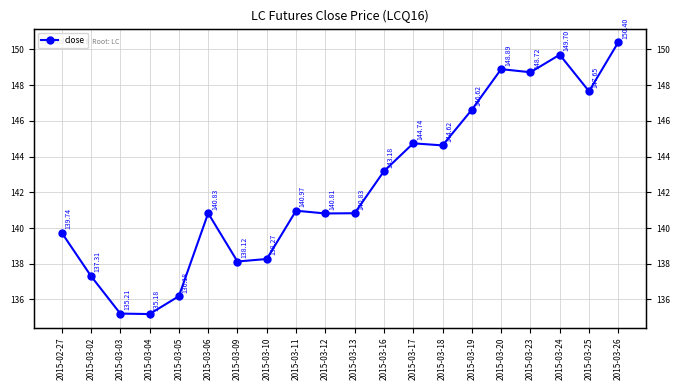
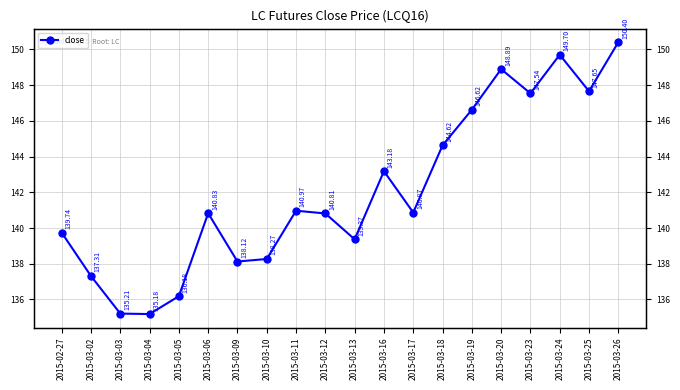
  {
    "2015-02-27": 139.74,
    "2015-03-02": 137.31,
    "2015-03-03": 135.21,
    "2015-03-04": 135.18,
    "2015-03-05": 136.18,
    "2015-03-06": 140.83,
    "2015-03-09": 138.12,
    "2015-03-10": 138.27,
    "2015-03-11": 140.97,
    "2015-03-12": 140.81,
-   "2015-03-13": 140.83,
+   "2015-03-13": 139.37,
    "2015-03-16": 143.18,
-   "2015-03-17": 144.74,
+   "2015-03-17": 140.87,
    "2015-03-18": 144.62,
    "2015-03-19": 146.62,
    "2015-03-20": 148.89,
-   "2015-03-23": 148.72,
+   "2015-03-23": 147.54,
    "2015-03-24": 149.70,
    "2015-03-25": 147.65,
    "2015-03-26": 150.40
  }
